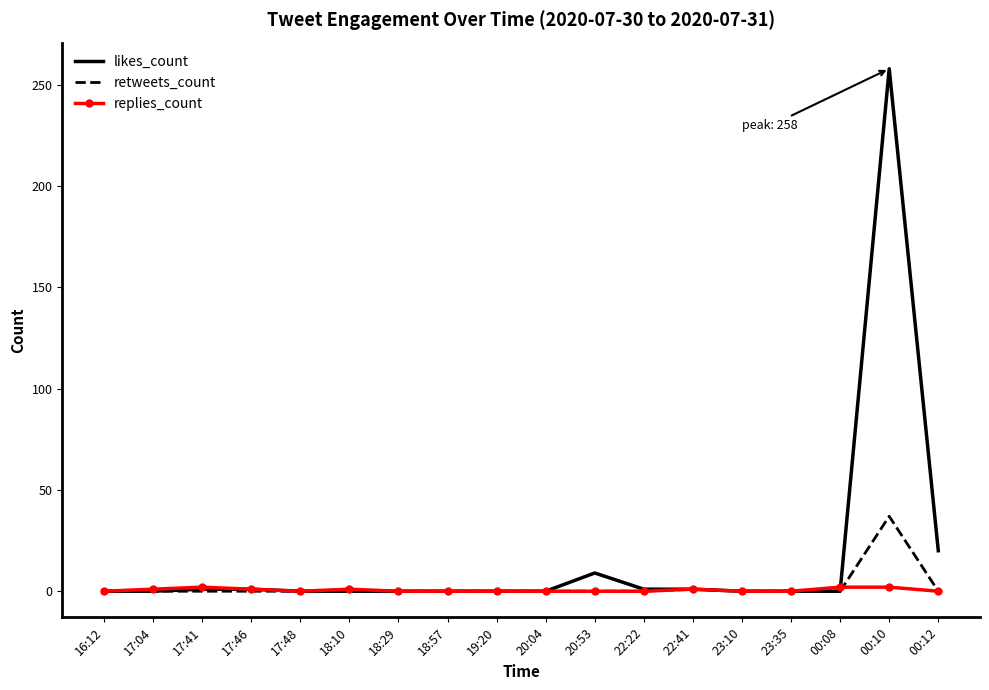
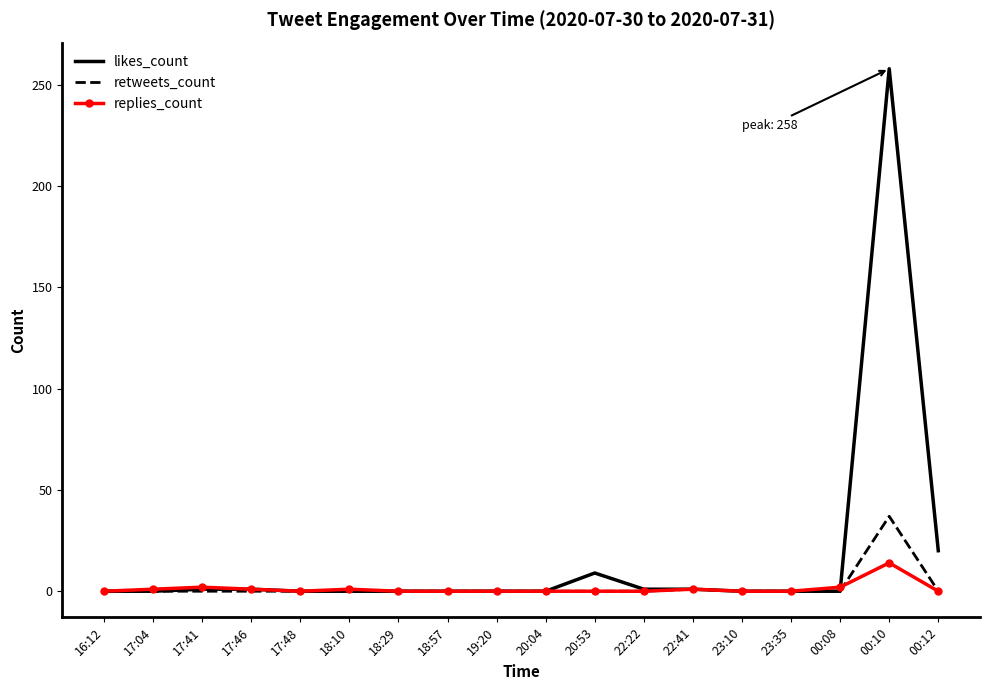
  {
    "replies_count": {
      "00:08": 2,
-     "00:10": 2
+     "00:10": 14
    }
  }
